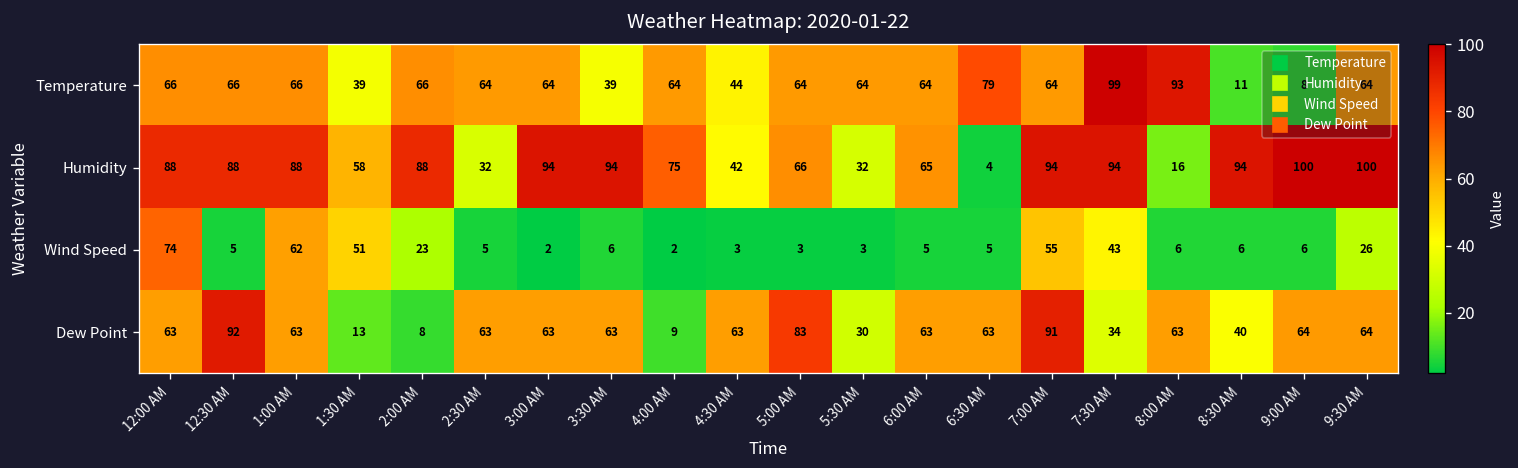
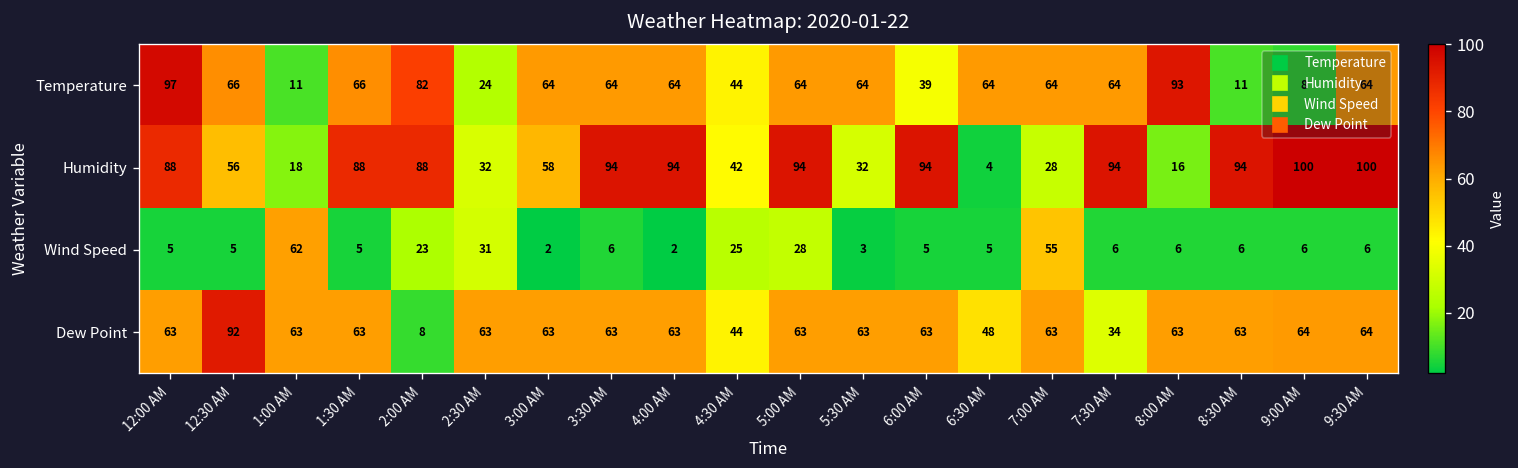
  {
    "Temperature": {
-     "12:00 AM": 66,
+     "12:00 AM": 97,
      "12:30 AM": 66,
-     "1:00 AM": 66,
-     "1:30 AM": 39,
-     "2:00 AM": 66,
-     "2:30 AM": 64,
+     "1:00 AM": 11,
+     "1:30 AM": 66,
+     "2:00 AM": 82,
+     "2:30 AM": 24,
      "3:00 AM": 64,
-     "3:30 AM": 39,
+     "3:30 AM": 64,
      "4:00 AM": 64,
      "4:30 AM": 44,
      "5:00 AM": 64,
      "5:30 AM": 64,
-     "6:00 AM": 64,
-     "6:30 AM": 79,
+     "6:00 AM": 39,
+     "6:30 AM": 64,
      "7:00 AM": 64,
-     "7:30 AM": 99,
+     "7:30 AM": 64,
      "8:00 AM": 93,
      "8:30 AM": 11
    },
    "Humidity": {
      "12:00 AM": 88,
-     "12:30 AM": 88,
-     "1:00 AM": 88,
-     "1:30 AM": 58,
+     "12:30 AM": 56,
+     "1:00 AM": 18,
+     "1:30 AM": 88,
      "2:00 AM": 88,
      "2:30 AM": 32,
-     "3:00 AM": 94,
+     "3:00 AM": 58,
      "3:30 AM": 94,
-     "4:00 AM": 75,
+     "4:00 AM": 94,
      "4:30 AM": 42,
-     "5:00 AM": 66,
+     "5:00 AM": 94,
      "5:30 AM": 32,
-     "6:00 AM": 65,
+     "6:00 AM": 94,
      "6:30 AM": 4,
-     "7:00 AM": 94,
+     "7:00 AM": 28,
      "7:30 AM": 94,
      "8:00 AM": 16,
      "8:30 AM": 94,
      "9:00 AM": 100,
      "9:30 AM": 100
    },
    "Wind Speed": {
-     "12:00 AM": 74,
+     "12:00 AM": 5,
      "12:30 AM": 5,
      "1:00 AM": 62,
-     "1:30 AM": 51,
+     "1:30 AM": 5,
      "2:00 AM": 23,
-     "2:30 AM": 5,
+     "2:30 AM": 31,
      "3:00 AM": 2,
      "3:30 AM": 6,
      "4:00 AM": 2,
-     "4:30 AM": 3,
-     "5:00 AM": 3,
+     "4:30 AM": 25,
+     "5:00 AM": 28,
      "5:30 AM": 3,
      "6:00 AM": 5,
      "6:30 AM": 5,
      "7:00 AM": 55,
-     "7:30 AM": 43,
+     "7:30 AM": 6,
      "8:00 AM": 6,
      "8:30 AM": 6,
      "9:00 AM": 6,
-     "9:30 AM": 26
+     "9:30 AM": 6
    },
    "Dew Point": {
      "12:00 AM": 63,
      "12:30 AM": 92,
      "1:00 AM": 63,
-     "1:30 AM": 13,
+     "1:30 AM": 63,
      "2:00 AM": 8,
      "2:30 AM": 63,
      "3:00 AM": 63,
      "3:30 AM": 63,
-     "4:00 AM": 9,
-     "4:30 AM": 63,
-     "5:00 AM": 83,
-     "5:30 AM": 30,
+     "4:00 AM": 63,
+     "4:30 AM": 44,
+     "5:00 AM": 63,
+     "5:30 AM": 63,
      "6:00 AM": 63,
-     "6:30 AM": 63,
-     "7:00 AM": 91,
+     "6:30 AM": 48,
+     "7:00 AM": 63,
      "7:30 AM": 34,
      "8:00 AM": 63,
-     "8:30 AM": 40,
+     "8:30 AM": 63,
      "9:00 AM": 64,
      "9:30 AM": 64
    }
  }
